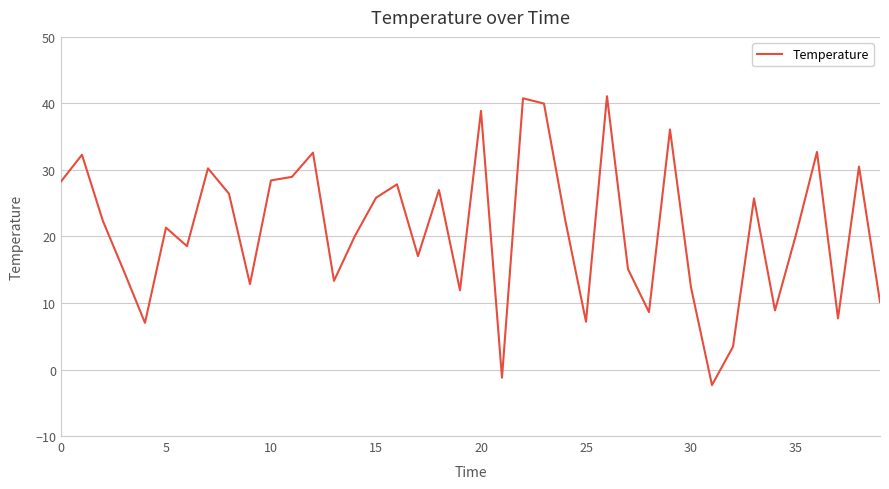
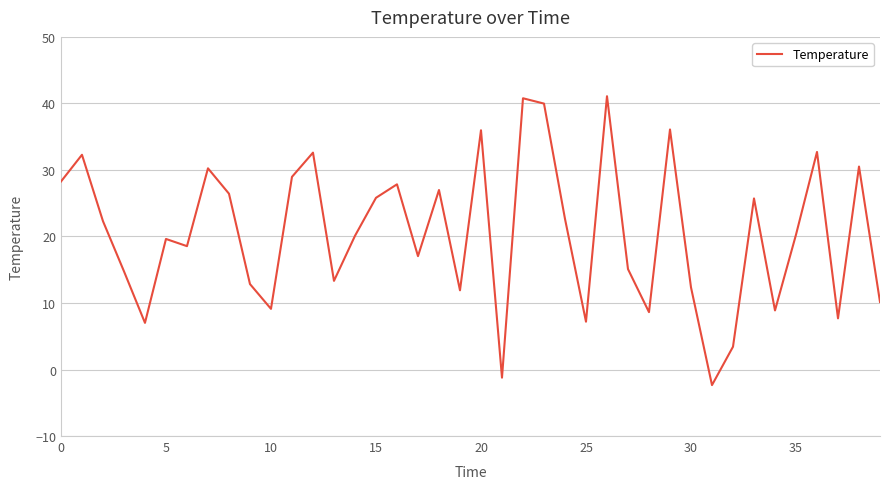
  {
    "0": 28,
-   "5": 21,
-   "10": 28,
+   "5": 20,
+   "10": 9,
    "15": 26,
-   "20": 39,
+   "20": 36,
    "25": 7,
    "30": 12,
    "35": 20
  }
